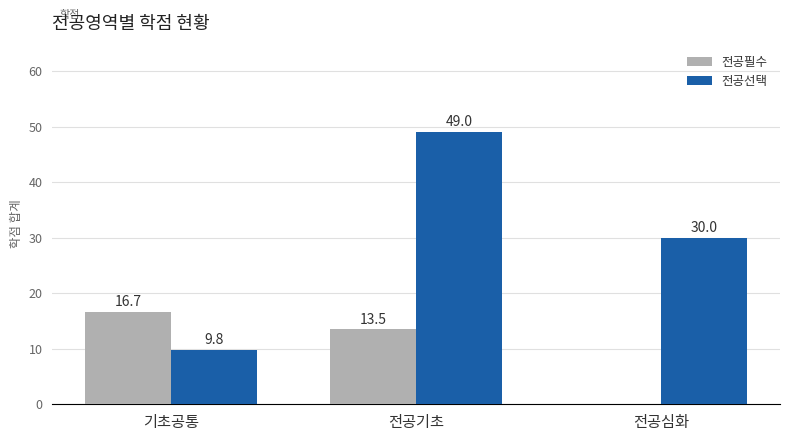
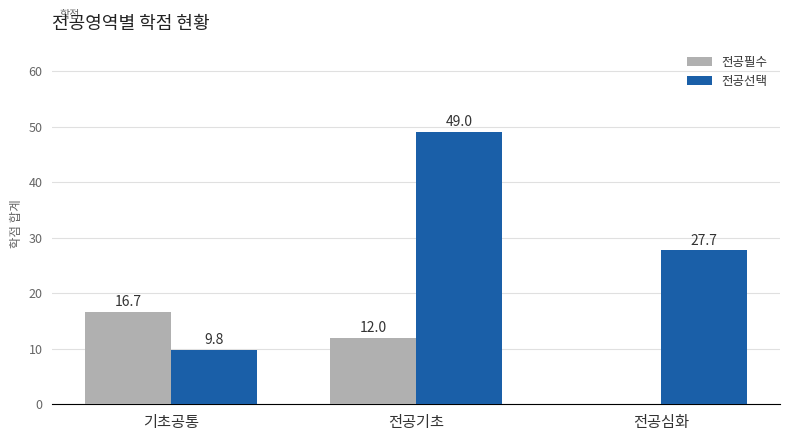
  {
    "전공필수": {
      "기초공통": 16.7,
-     "전공기초": 13.5
+     "전공기초": 12.0
    },
    "전공선택": {
      "기초공통": 9.8,
      "전공기초": 49.0,
-     "전공심화": 30.0
+     "전공심화": 27.7
    }
  }
